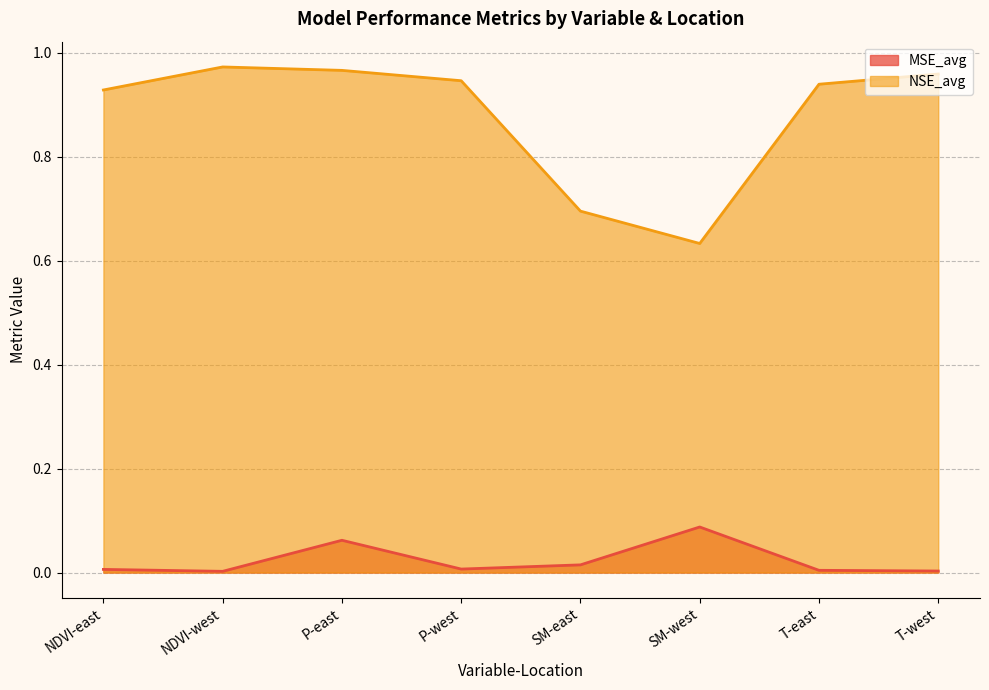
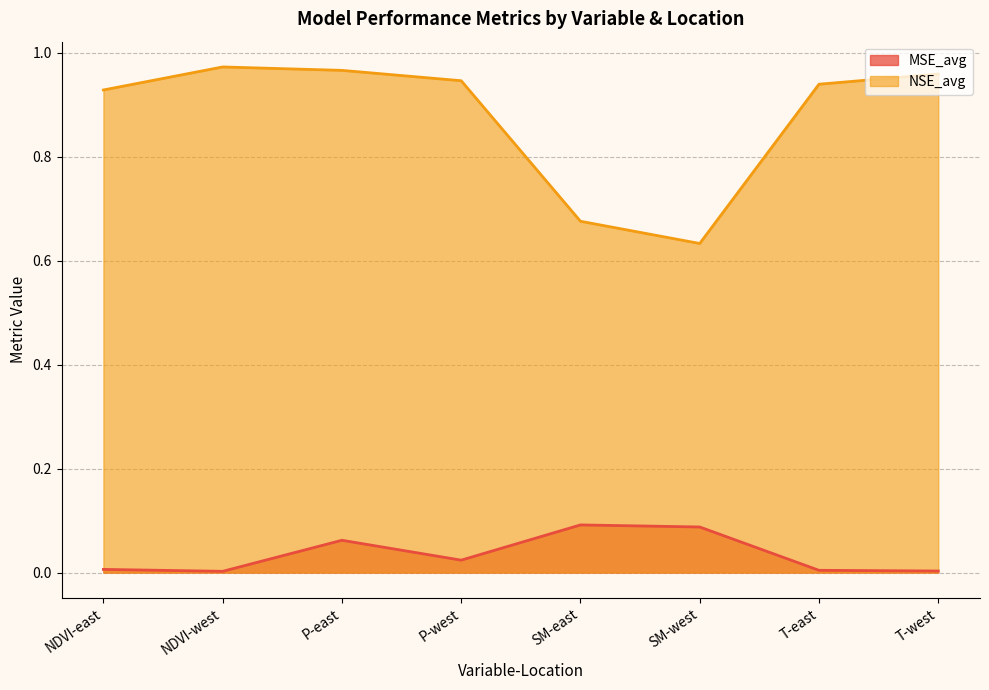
  {
    "MSE_avg": {
      "NDVI-east": 0.01,
      "NDVI-west": 0.00,
      "P-east": 0.06,
-     "P-west": 0.01,
-     "SM-east": 0.01,
+     "P-west": 0.02,
+     "SM-east": 0.09,
      "SM-west": 0.09,
      "T-east": 0.00,
      "T-west": 0.00
    },
    "NSE_avg": {
      "NDVI-east": 0.93,
      "NDVI-west": 0.97,
      "P-east": 0.97,
      "P-west": 0.95,
-     "SM-east": 0.70,
+     "SM-east": 0.68,
      "SM-west": 0.63,
      "T-east": 0.94
    }
  }
